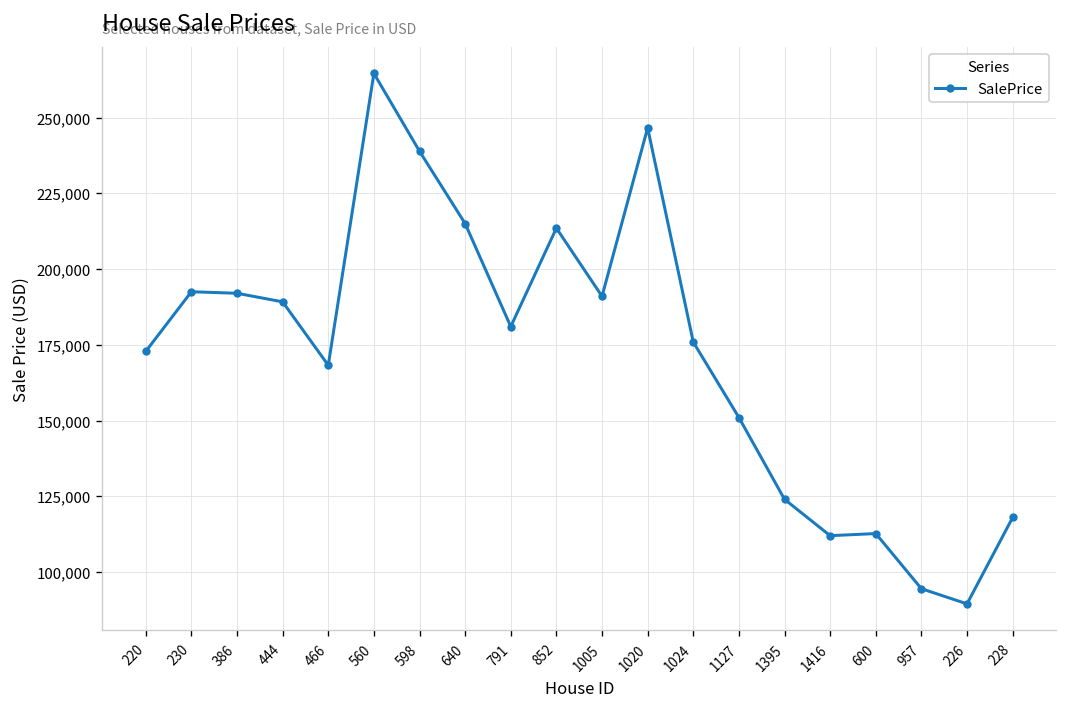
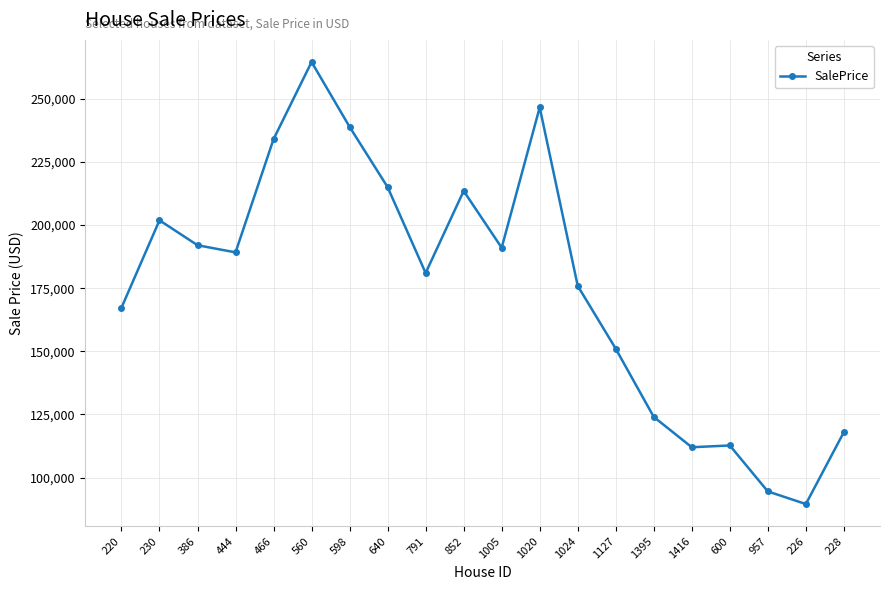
  {
-   "220": "173,000",
-   "230": "193,000",
+   "220": "167,000",
+   "230": "202,000",
    "386": "192,000",
    "444": "189,000",
-   "466": "168,000",
+   "466": "234,000",
    "560": "265,000",
    "598": "239,000",
    "640": "215,000",
    "791": "181,000",
    "852": "213,000",
    "1005": "191,000",
    "1020": "247,000",
    "1024": "176,000",
    "1127": "151,000",
    "1395": "124,000",
    "1416": "112,000",
    "600": "113,000",
    "957": "95,000",
    "226": "90,000",
    "228": "118,000"
  }
